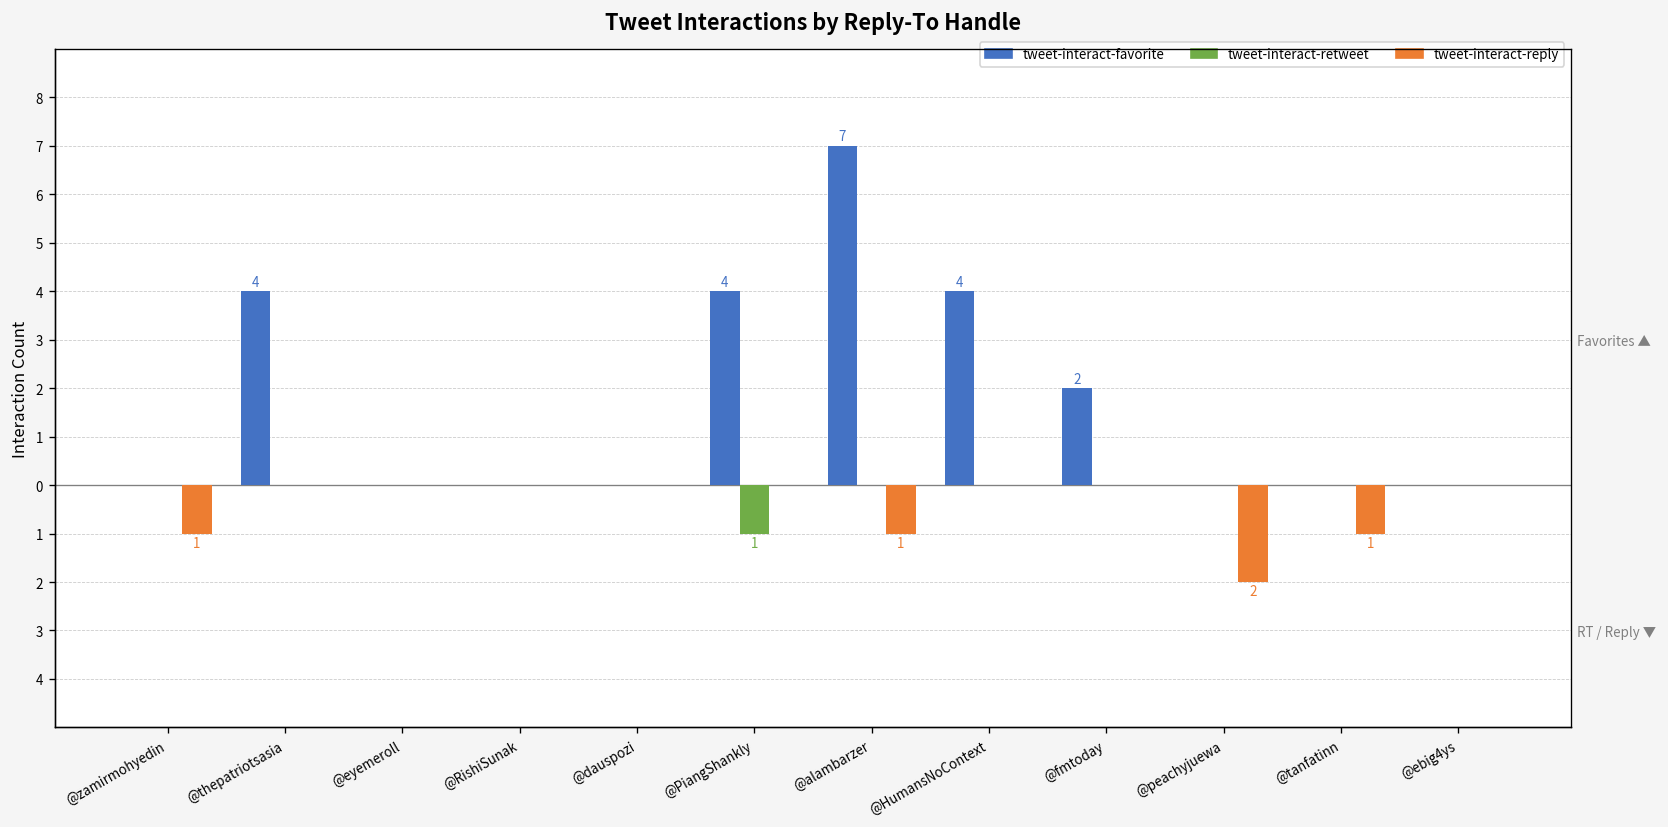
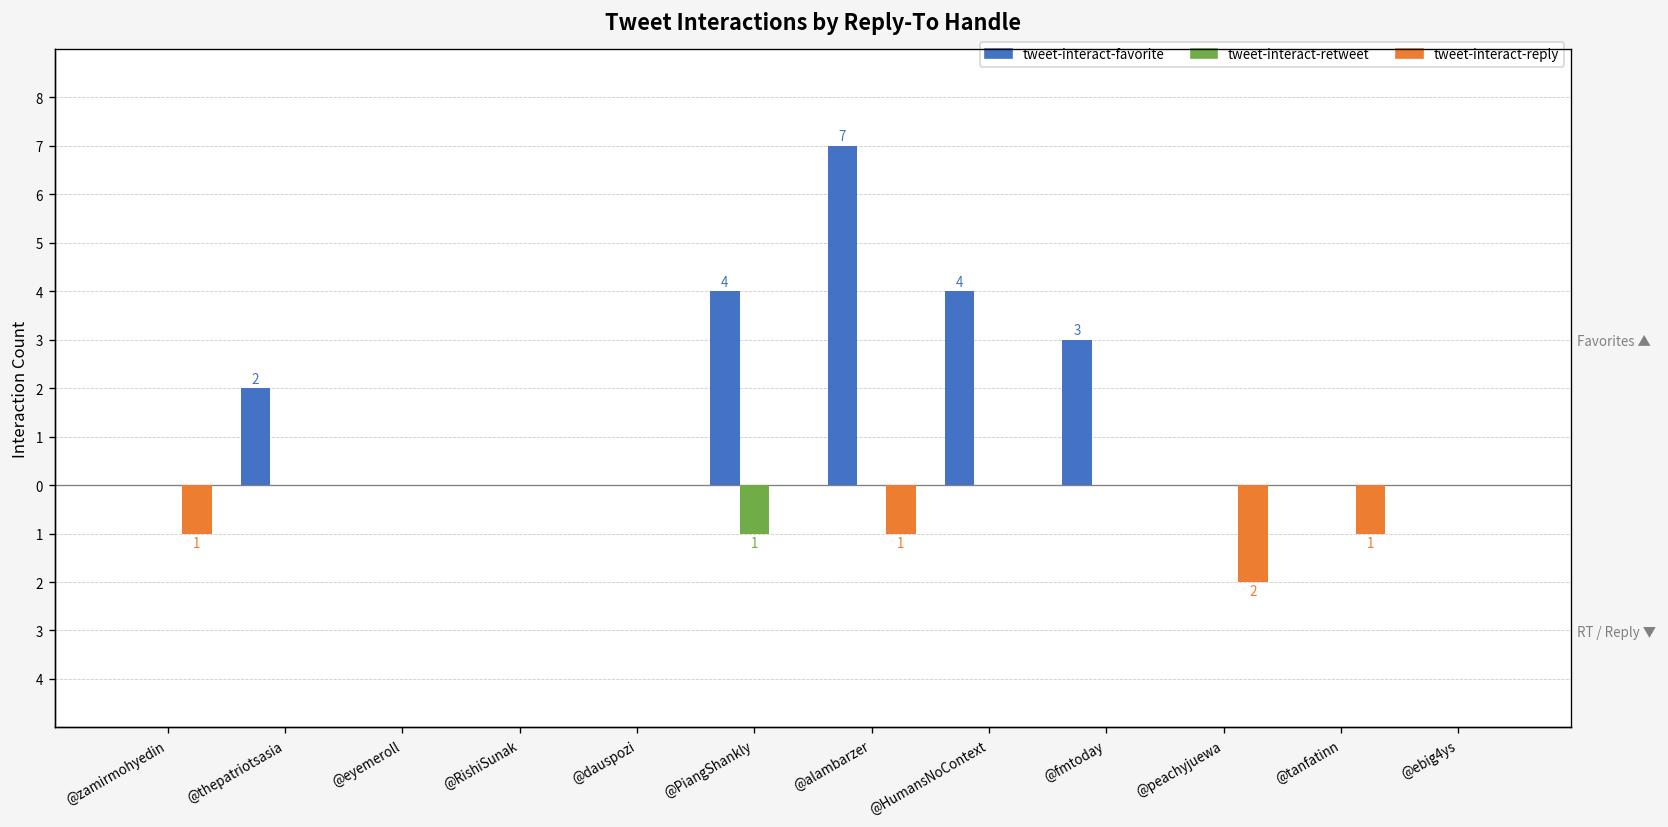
  {
    "tweet-interact-favorite": {
-     "@thepatriotsasia": 4,
+     "@thepatriotsasia": 2,
      "@PiangShankly": 4,
      "@alambarzer": 7,
      "@HumansNoContext": 4,
-     "@fmtoday": 2
+     "@fmtoday": 3
    }
  }
